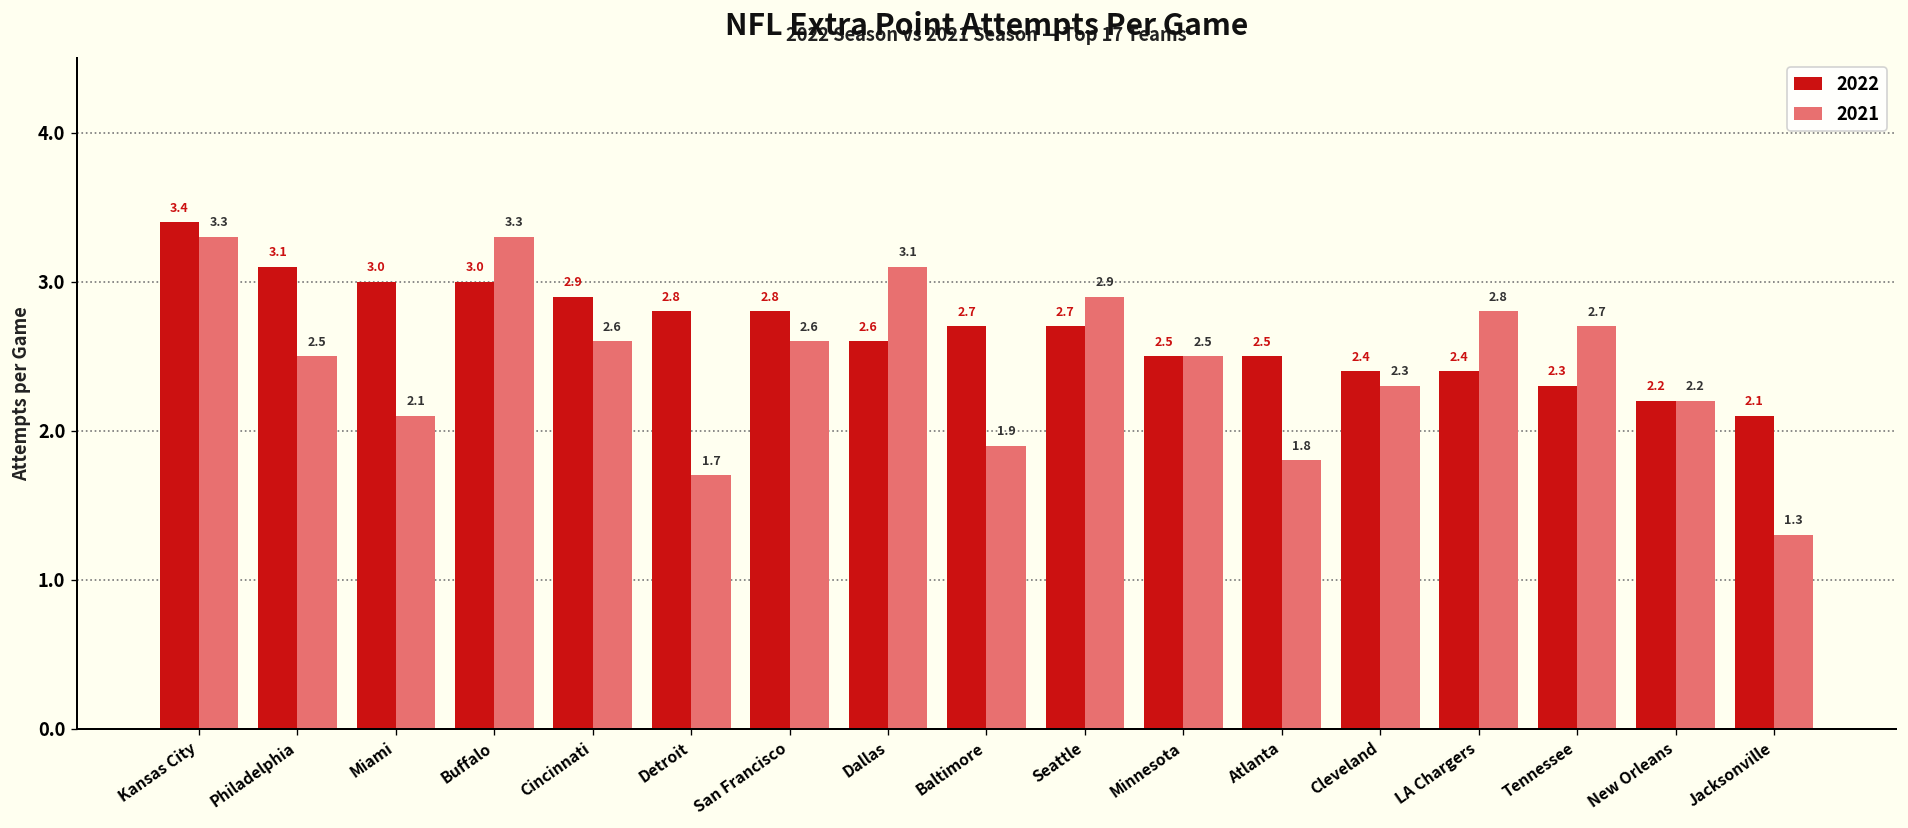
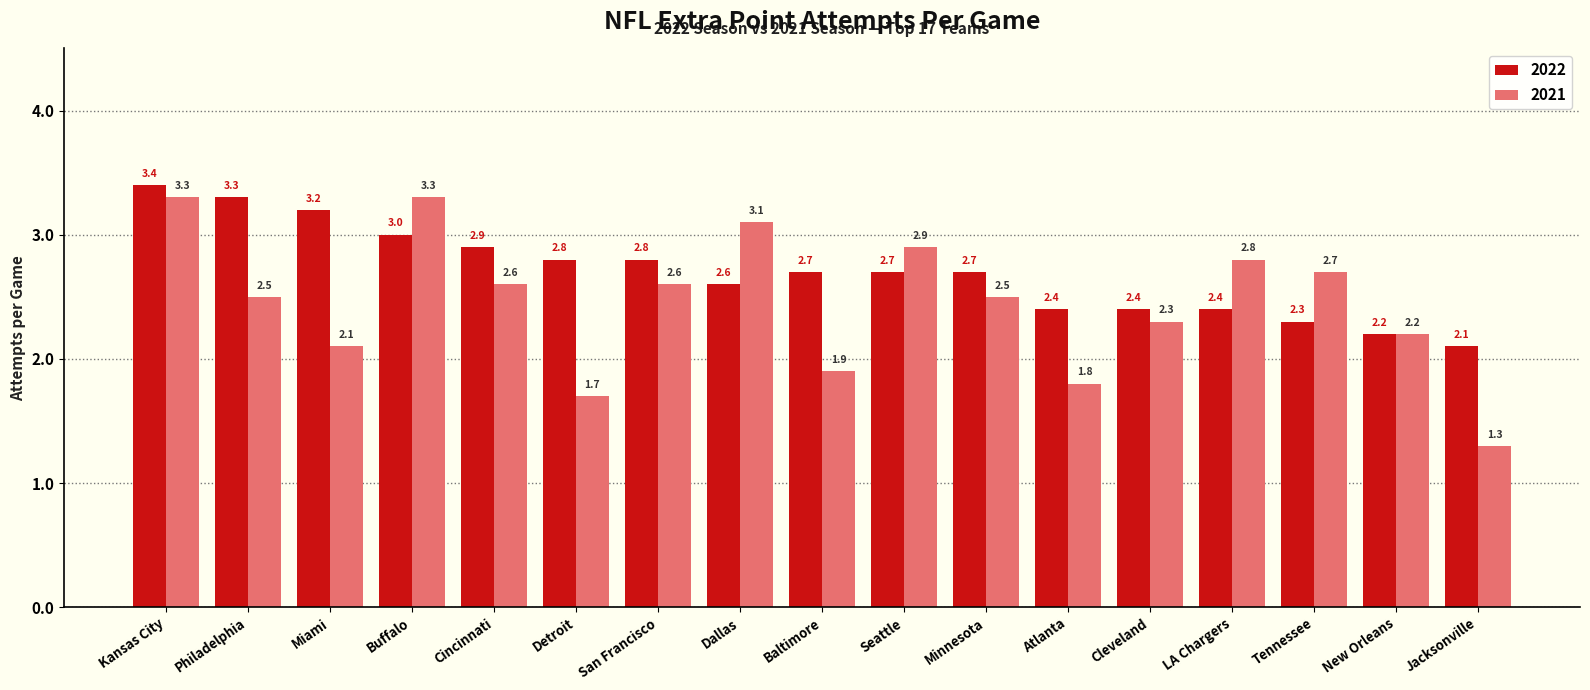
  {
    "2022": {
      "Kansas City": 3.4,
-     "Philadelphia": 3.1,
-     "Miami": 3.0,
+     "Philadelphia": 3.3,
+     "Miami": 3.2,
      "Buffalo": 3.0,
      "Cincinnati": 2.9,
      "Detroit": 2.8,
      "San Francisco": 2.8,
      "Dallas": 2.6,
      "Baltimore": 2.7,
      "Seattle": 2.7,
-     "Minnesota": 2.5,
-     "Atlanta": 2.5,
+     "Minnesota": 2.7,
+     "Atlanta": 2.4,
      "Cleveland": 2.4,
      "LA Chargers": 2.4,
      "Tennessee": 2.3,
      "New Orleans": 2.2,
      "Jacksonville": 2.1
    },
    "2021": {
      "Kansas City": 3.3,
      "Philadelphia": 2.5,
      "Miami": 2.1,
      "Buffalo": 3.3,
      "Cincinnati": 2.6,
      "Detroit": 1.7,
      "San Francisco": 2.6,
      "Dallas": 3.1,
      "Baltimore": 1.9,
      "Seattle": 2.9,
      "Minnesota": 2.5,
      "Atlanta": 1.8,
      "Cleveland": 2.3,
      "LA Chargers": 2.8,
      "Tennessee": 2.7,
      "New Orleans": 2.2,
      "Jacksonville": 1.3
    }
  }
